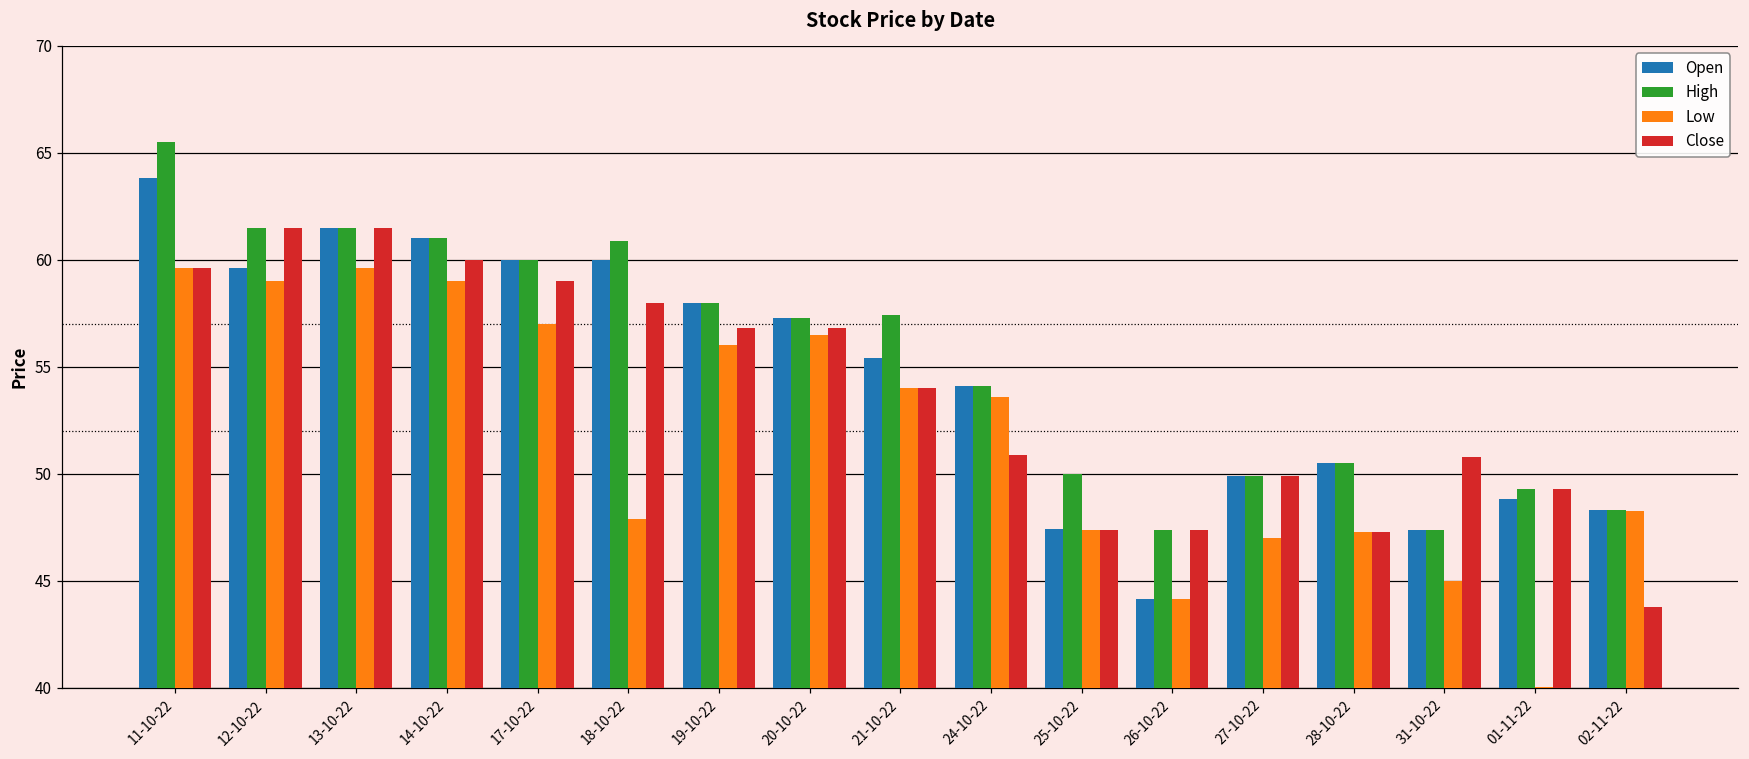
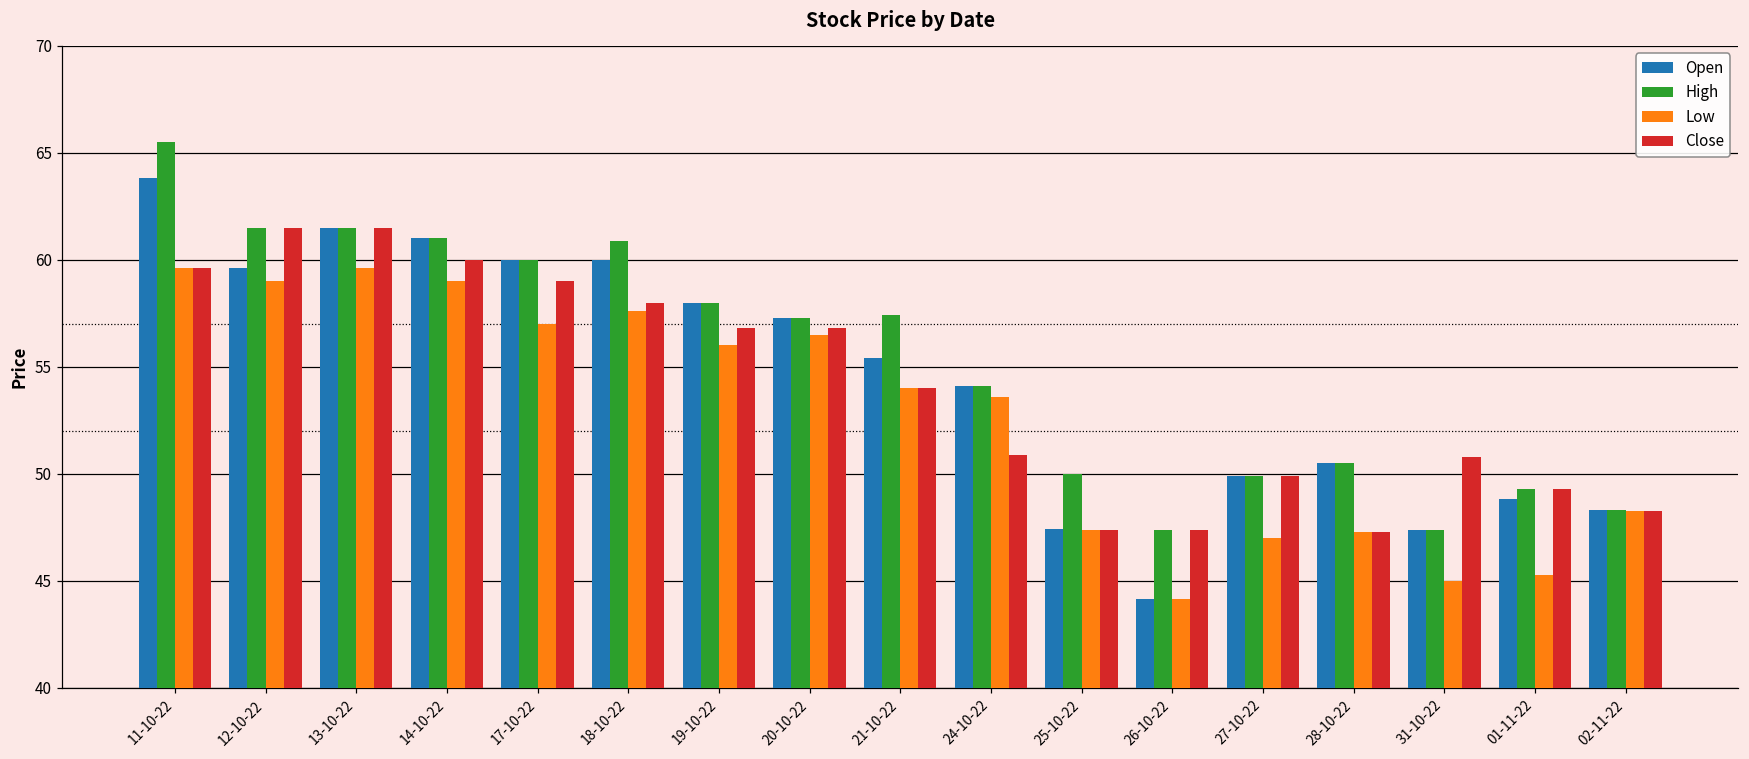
  {
    "Open": {
      "11-10-22": 63.8,
      "12-10-22": 59.6,
      "13-10-22": 61.5,
      "14-10-22": 61.0,
      "17-10-22": 60.0,
      "18-10-22": 60.0,
      "19-10-22": 58.0,
      "20-10-22": 57.3,
      "21-10-22": 55.4,
      "24-10-22": 54.1,
      "25-10-22": 47.4,
      "26-10-22": 44.2,
      "27-10-22": 49.9,
      "28-10-22": 50.5,
      "31-10-22": 47.4,
      "01-11-22": 48.8,
      "02-11-22": 48.3
    },
    "High": {
      "11-10-22": 65.5,
      "12-10-22": 61.5,
      "13-10-22": 61.5,
      "14-10-22": 61.0,
      "17-10-22": 60.0,
      "18-10-22": 60.9,
      "19-10-22": 58.0,
      "20-10-22": 57.3,
      "21-10-22": 57.4,
      "24-10-22": 54.1,
      "25-10-22": 50.0,
      "26-10-22": 47.4,
      "27-10-22": 49.9,
      "28-10-22": 50.5,
      "31-10-22": 47.4,
      "01-11-22": 49.3,
      "02-11-22": 48.3
    },
    "Low": {
      "11-10-22": 59.6,
      "12-10-22": 59.0,
      "13-10-22": 59.6,
      "14-10-22": 59.0,
      "17-10-22": 57.0,
-     "18-10-22": 47.9,
+     "18-10-22": 57.6,
      "19-10-22": 56.0,
      "20-10-22": 56.5,
      "21-10-22": 54.0,
      "24-10-22": 53.6,
      "25-10-22": 47.4,
      "26-10-22": 44.2,
      "27-10-22": 47.0,
      "28-10-22": 47.3,
      "31-10-22": 45.0,
-     "01-11-22": 40.0,
+     "01-11-22": 45.3,
      "02-11-22": 48.3
    },
    "Close": {
      "11-10-22": 59.6,
      "12-10-22": 61.5,
      "13-10-22": 61.5,
      "14-10-22": 60.0,
      "17-10-22": 59.0,
      "18-10-22": 58.0,
      "19-10-22": 56.8,
      "20-10-22": 56.8,
      "21-10-22": 54.0,
      "24-10-22": 50.9,
      "25-10-22": 47.4,
      "26-10-22": 47.4,
      "27-10-22": 49.9,
      "28-10-22": 47.3,
      "31-10-22": 50.8,
      "01-11-22": 49.3,
-     "02-11-22": 43.8
+     "02-11-22": 48.3
    }
  }
